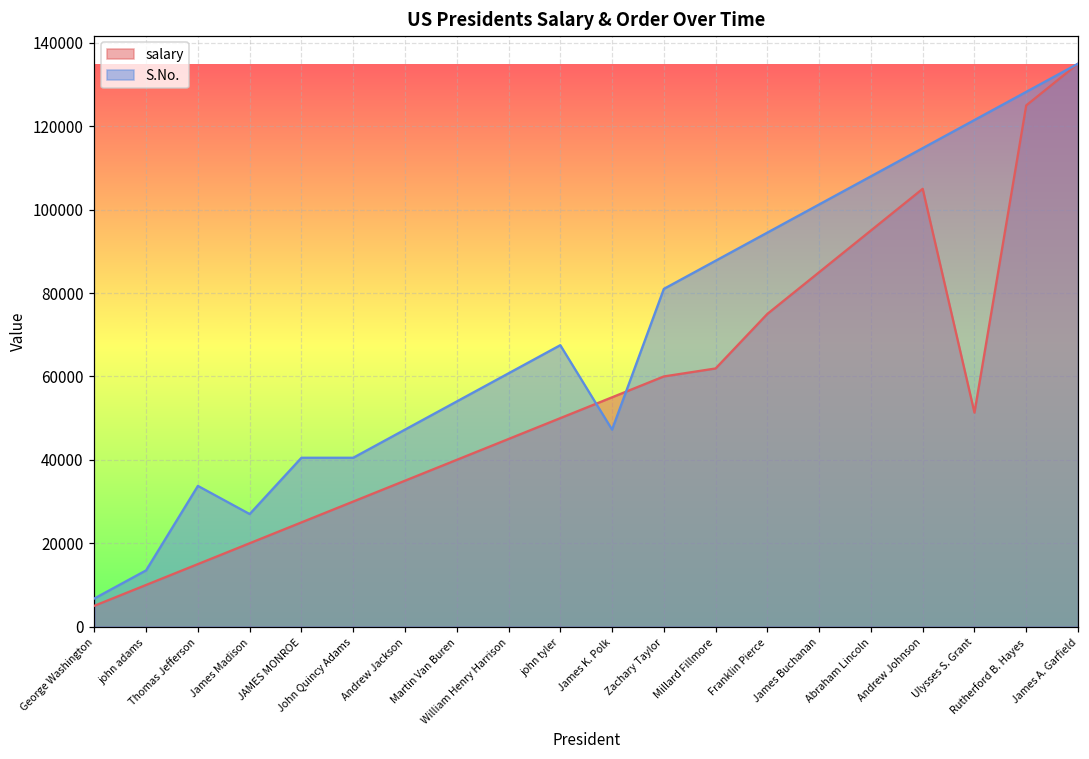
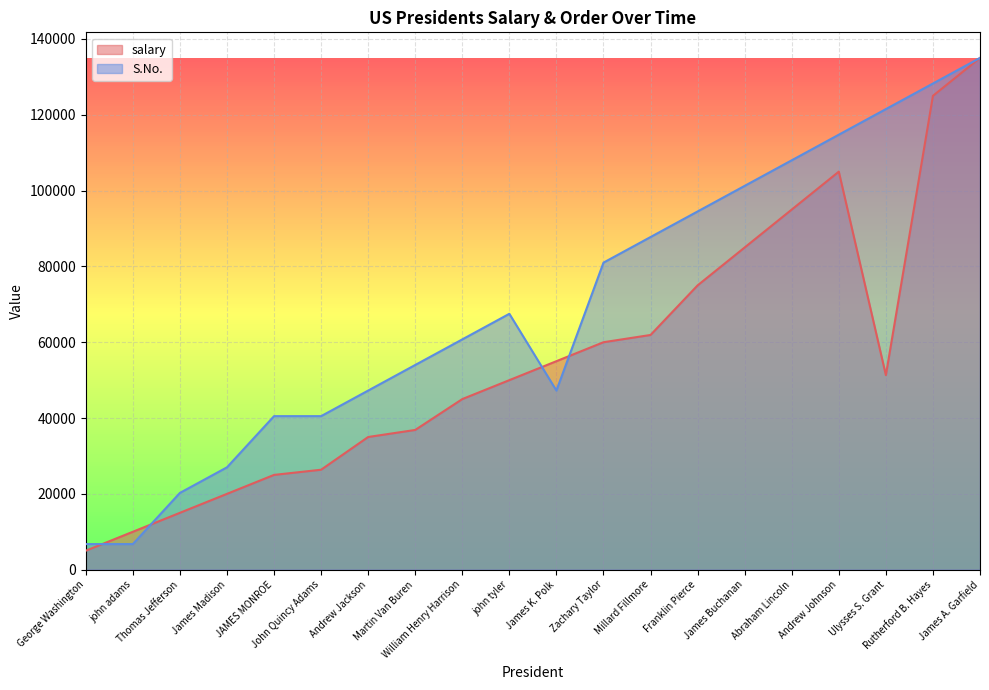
  {
    "salary": {
      "George Washington": 5000,
      "john adams": 10000,
      "Thomas Jefferson": 15000,
      "James Madison": 20000,
      "JAMES MONROE": 25000,
-     "John Quincy Adams": 30000,
+     "John Quincy Adams": 26000,
      "Andrew Jackson": 35000,
-     "Martin Van Buren": 40000,
+     "Martin Van Buren": 37000,
      "William Henry Harrison": 45000,
      "john tyler": 50000,
      "James K. Polk": 55000,
      "Zachary Taylor": 60000,
      "Millard Fillmore": 62000,
      "Franklin Pierce": 75000,
      "James Buchanan": 85000,
      "Abraham Lincoln": 95000,
      "Andrew Johnson": 105000,
      "Ulysses S. Grant": 51000,
      "Rutherford B. Hayes": 125000
    },
    "S.No.": {
      "George Washington": 7000,
-     "john adams": 14000,
-     "Thomas Jefferson": 34000,
+     "john adams": 7000,
+     "Thomas Jefferson": 20000,
      "James Madison": 27000,
      "JAMES MONROE": 41000,
      "John Quincy Adams": 41000,
      "Andrew Jackson": 47000,
      "Martin Van Buren": 54000,
      "William Henry Harrison": 61000,
      "john tyler": 68000,
      "James K. Polk": 47000,
      "Zachary Taylor": 81000,
      "Millard Fillmore": 88000,
      "Franklin Pierce": 95000,
      "James Buchanan": 101000,
      "Abraham Lincoln": 108000,
      "Andrew Johnson": 115000,
      "Ulysses S. Grant": 122000,
      "Rutherford B. Hayes": 128000
    }
  }
